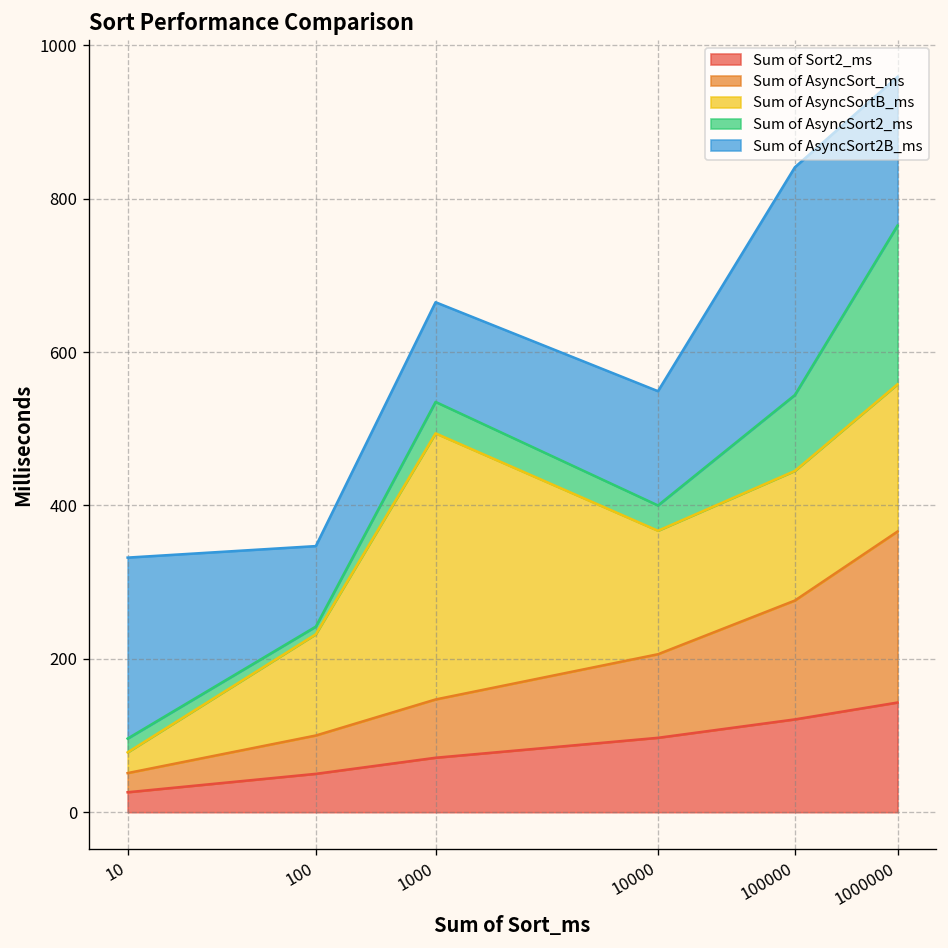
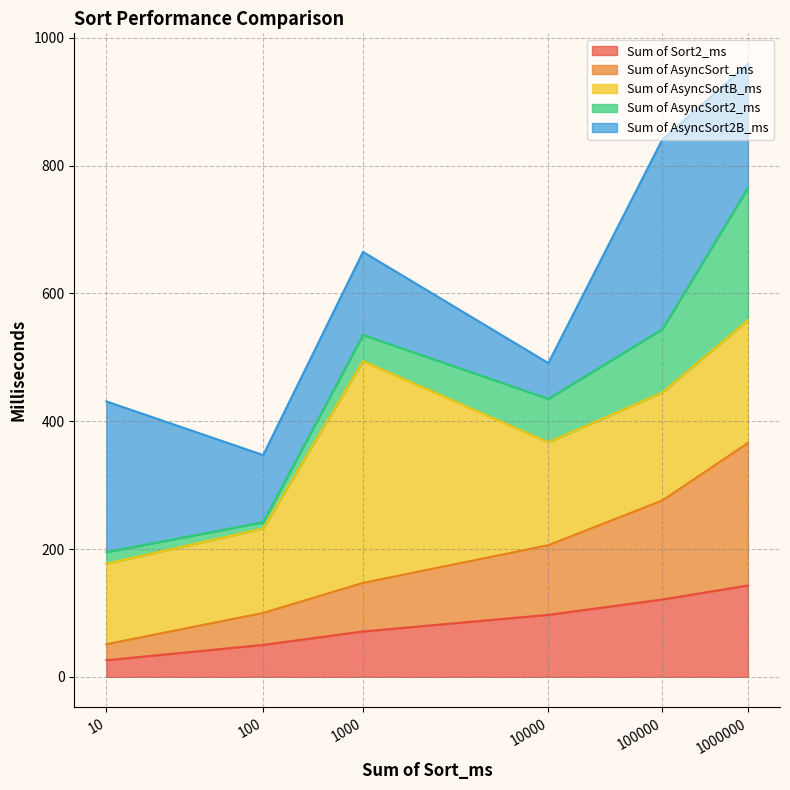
  {
    "Sum of AsyncSortB_ms": {
-     "10": 30,
+     "10": 130,
      "100": 130,
      "1000": 350,
      "10000": 160,
      "100000": 170,
      "1000000": 190
    },
    "Sum of AsyncSort2_ms": {
      "10": 20,
      "100": 10,
      "1000": 40,
-     "10000": 30,
+     "10000": 70,
      "100000": 100,
      "1000000": 210
    },
    "Sum of AsyncSort2B_ms": {
      "10": 240,
      "100": 110,
      "1000": 130,
-     "10000": 150
+     "10000": 60
    }
  }
